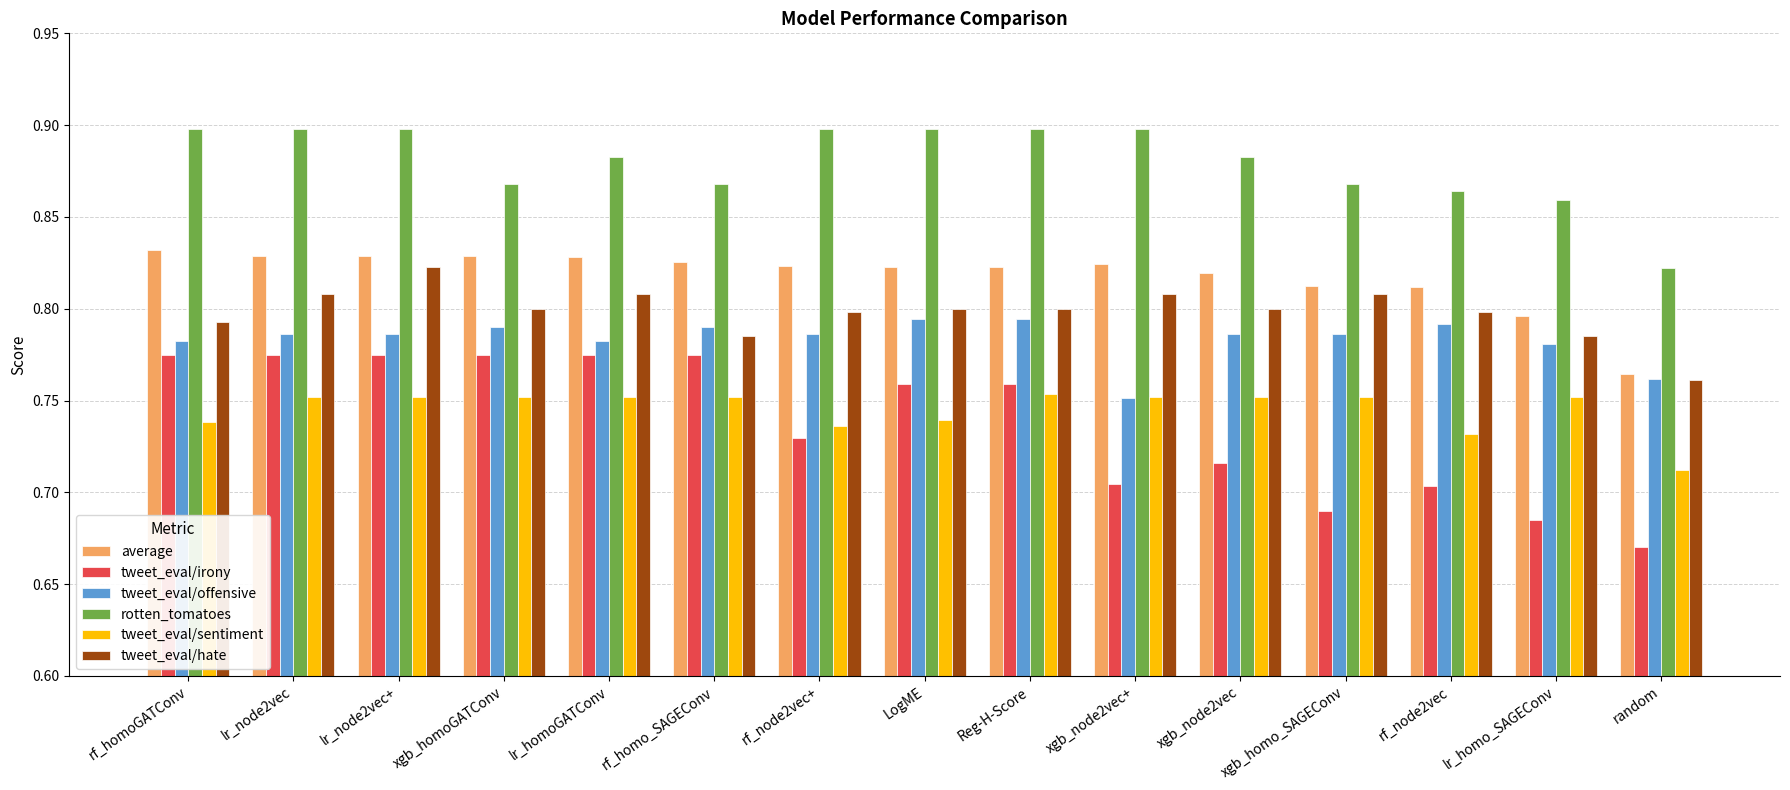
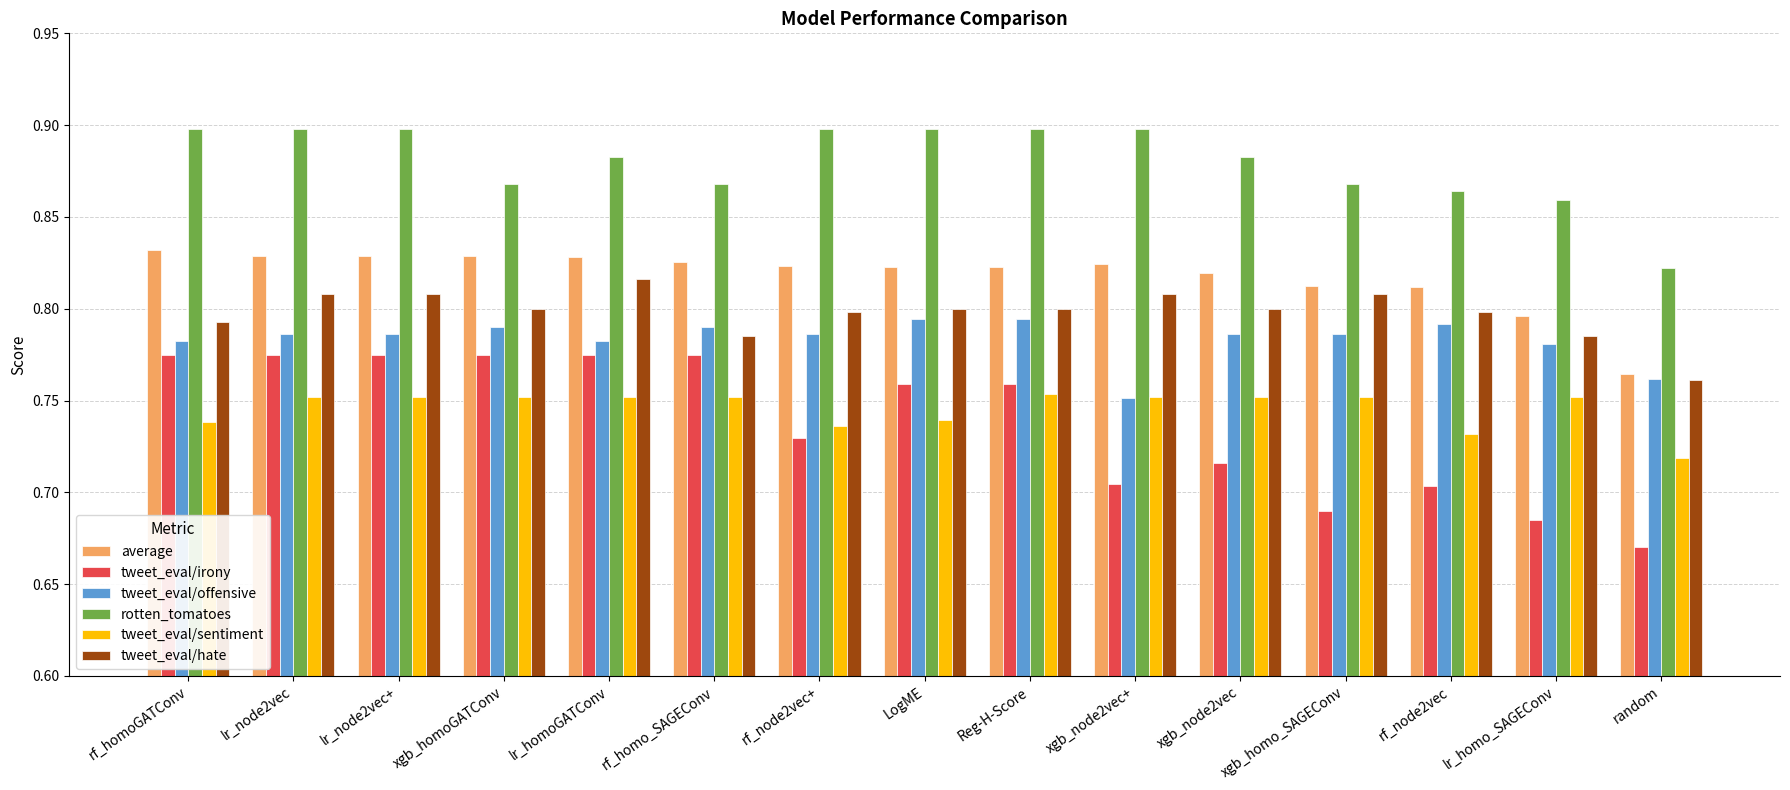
  {
    "average": {
      "rf_homoGATConv": 0.832,
      "lr_node2vec": 0.829,
      "lr_node2vec+": 0.829,
      "xgb_homoGATConv": 0.829,
      "lr_homoGATConv": 0.828,
      "rf_homo_SAGEConv": 0.826,
      "rf_node2vec+": 0.823,
      "LogME": 0.823,
      "Reg-H-Score": 0.823,
      "xgb_node2vec+": 0.824,
      "xgb_node2vec": 0.819,
      "xgb_homo_SAGEConv": 0.812,
      "rf_node2vec": 0.812,
      "lr_homo_SAGEConv": 0.796,
      "random": 0.764
    },
    "tweet_eval/irony": {
      "rf_homoGATConv": 0.775,
      "lr_node2vec": 0.775,
      "lr_node2vec+": 0.775,
      "xgb_homoGATConv": 0.775,
      "lr_homoGATConv": 0.775,
      "rf_homo_SAGEConv": 0.775,
      "rf_node2vec+": 0.730,
      "LogME": 0.759,
      "Reg-H-Score": 0.759,
      "xgb_node2vec+": 0.705,
      "xgb_node2vec": 0.716,
      "xgb_homo_SAGEConv": 0.690,
      "rf_node2vec": 0.704,
      "lr_homo_SAGEConv": 0.685,
      "random": 0.670
    },
    "tweet_eval/offensive": {
      "rf_homoGATConv": 0.782,
      "lr_node2vec": 0.786,
      "lr_node2vec+": 0.786,
      "xgb_homoGATConv": 0.790,
      "lr_homoGATConv": 0.782,
      "rf_homo_SAGEConv": 0.790,
      "rf_node2vec+": 0.786,
      "LogME": 0.795,
      "Reg-H-Score": 0.795,
      "xgb_node2vec+": 0.751,
      "xgb_node2vec": 0.786,
      "xgb_homo_SAGEConv": 0.786,
      "rf_node2vec": 0.792,
      "lr_homo_SAGEConv": 0.781,
      "random": 0.762
    },
    "rotten_tomatoes": {
      "rf_homoGATConv": 0.898,
      "lr_node2vec": 0.898,
      "lr_node2vec+": 0.898,
      "xgb_homoGATConv": 0.868,
      "lr_homoGATConv": 0.883,
      "rf_homo_SAGEConv": 0.868,
      "rf_node2vec+": 0.898,
      "LogME": 0.898,
      "Reg-H-Score": 0.898,
      "xgb_node2vec+": 0.898,
      "xgb_node2vec": 0.883,
      "xgb_homo_SAGEConv": 0.868,
      "rf_node2vec": 0.864,
      "lr_homo_SAGEConv": 0.859,
      "random": 0.822
    },
    "tweet_eval/sentiment": {
      "rf_homoGATConv": 0.739,
      "lr_node2vec": 0.752,
      "lr_node2vec+": 0.752,
      "xgb_homoGATConv": 0.752,
      "lr_homoGATConv": 0.752,
      "rf_homo_SAGEConv": 0.752,
      "rf_node2vec+": 0.736,
      "LogME": 0.740,
      "Reg-H-Score": 0.754,
      "xgb_node2vec+": 0.752,
      "xgb_node2vec": 0.752,
      "xgb_homo_SAGEConv": 0.752,
      "rf_node2vec": 0.732,
      "lr_homo_SAGEConv": 0.752,
-     "random": 0.712
+     "random": 0.719
    },
    "tweet_eval/hate": {
      "rf_homoGATConv": 0.793,
      "lr_node2vec": 0.808,
-     "lr_node2vec+": 0.823,
+     "lr_node2vec+": 0.808,
      "xgb_homoGATConv": 0.800,
-     "lr_homoGATConv": 0.808,
+     "lr_homoGATConv": 0.816,
      "rf_homo_SAGEConv": 0.785,
      "rf_node2vec+": 0.798,
      "LogME": 0.800,
      "Reg-H-Score": 0.800,
      "xgb_node2vec+": 0.808,
      "xgb_node2vec": 0.800,
      "xgb_homo_SAGEConv": 0.808,
      "rf_node2vec": 0.798,
      "lr_homo_SAGEConv": 0.785,
      "random": 0.761
    }
  }
